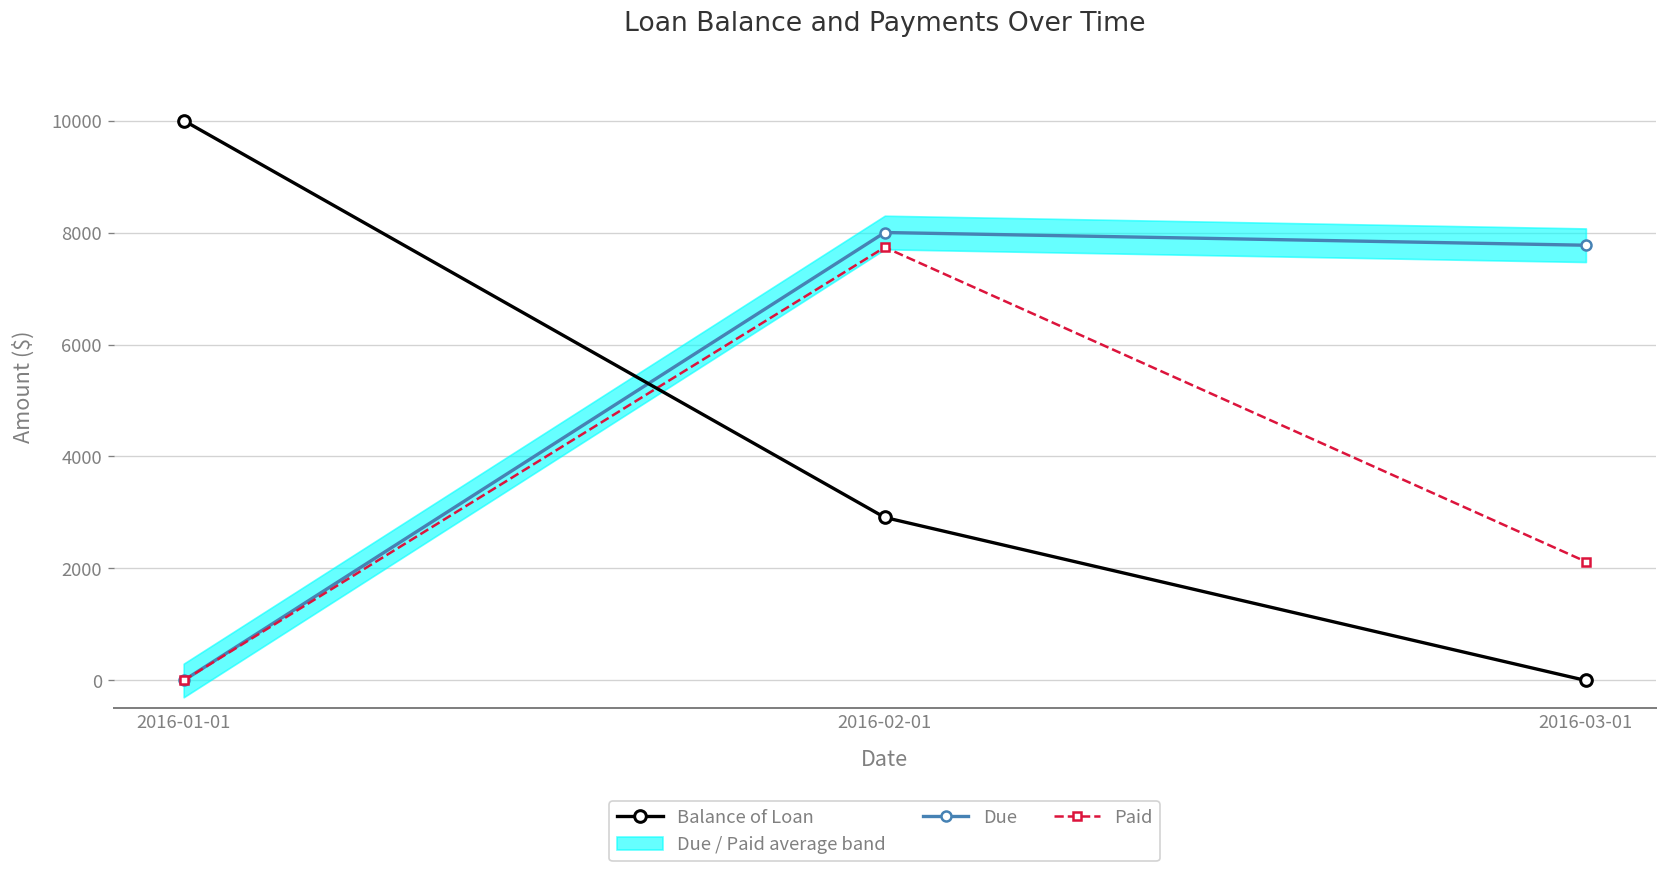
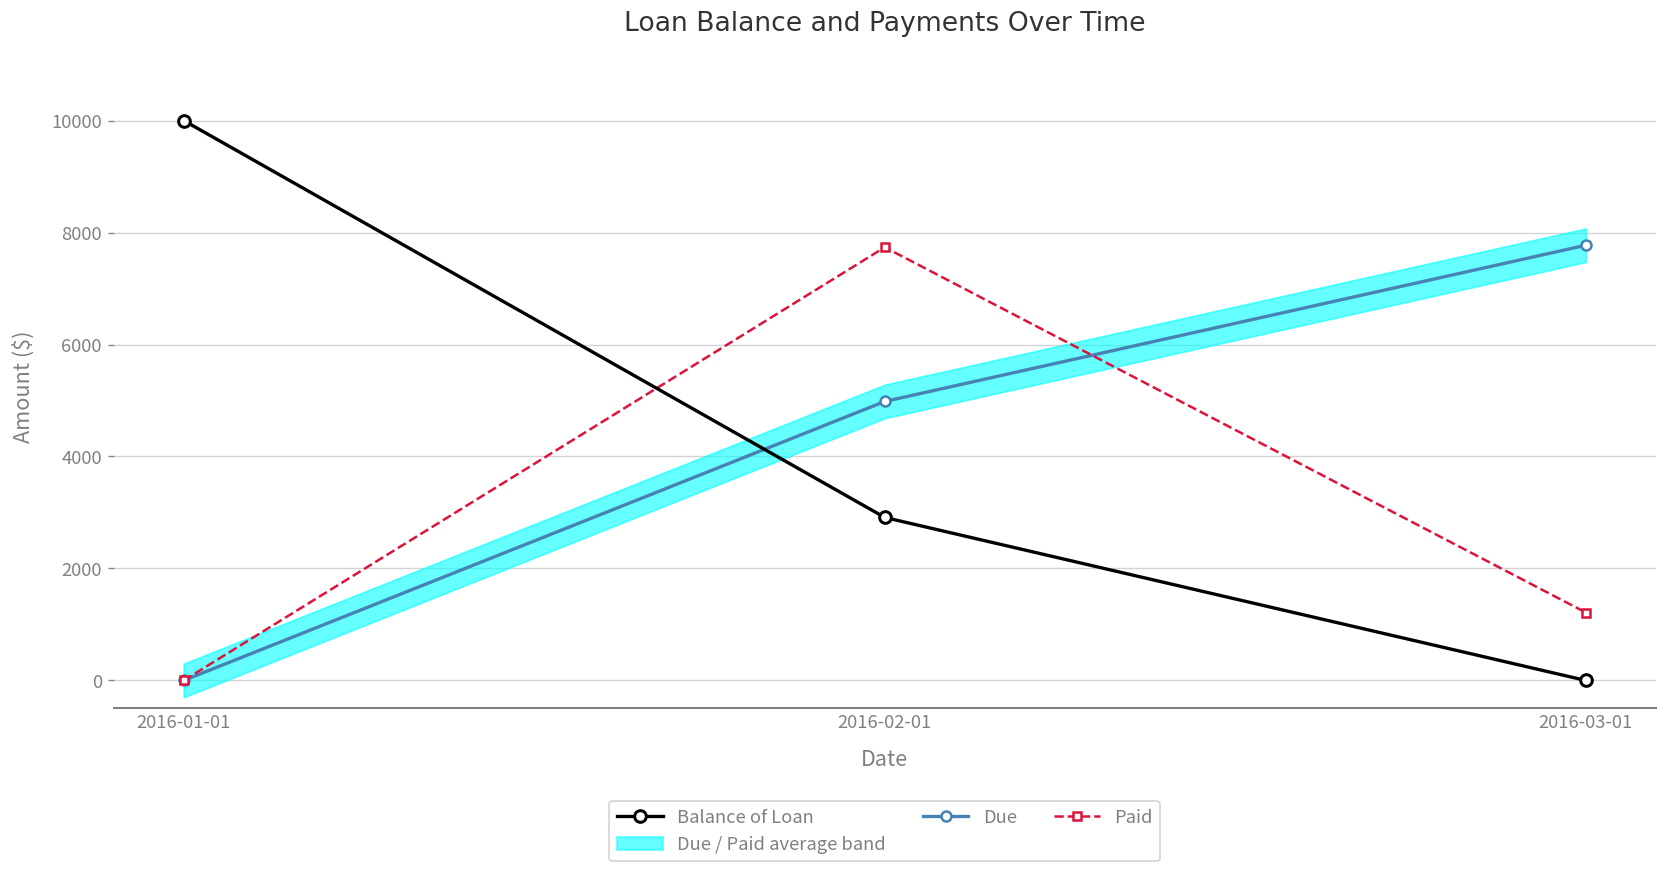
  {
    "Balance of Loan": {
      "2016-01-01": 10000,
      "2016-02-01": 2900,
      "2016-03-01": 0
    },
    "Due": {
-     "2016-02-01": 8000,
+     "2016-02-01": 5000,
      "2016-03-01": 7800
    },
    "Paid": {
      "2016-02-01": 7700,
-     "2016-03-01": 2100
+     "2016-03-01": 1200
    }
  }
